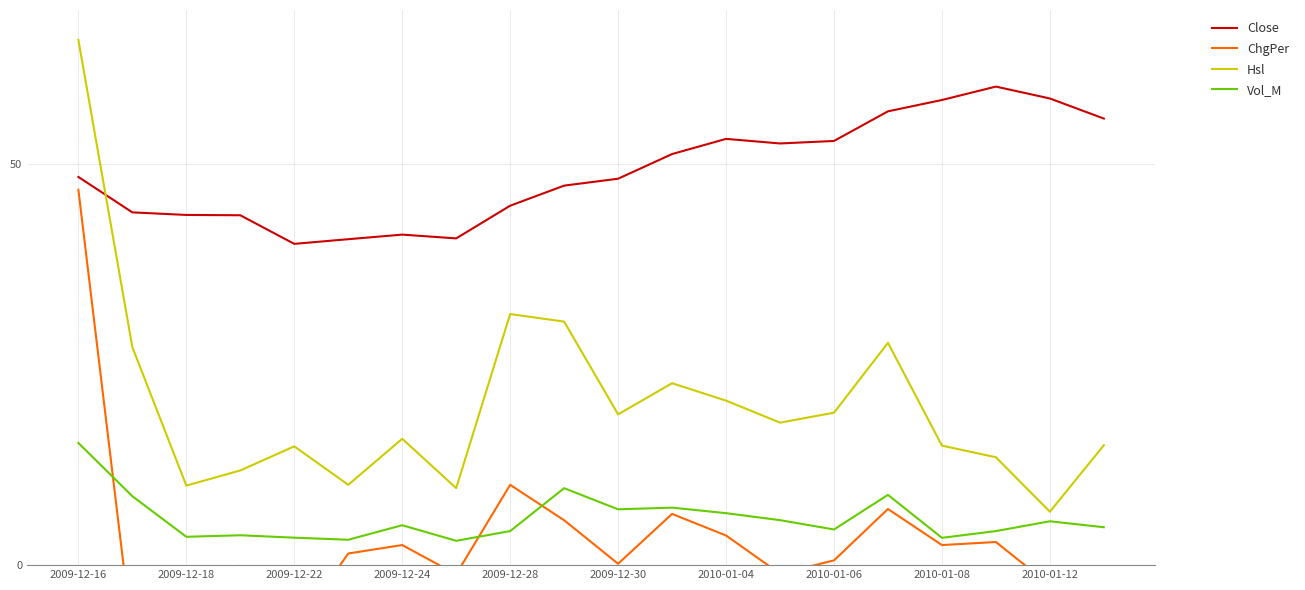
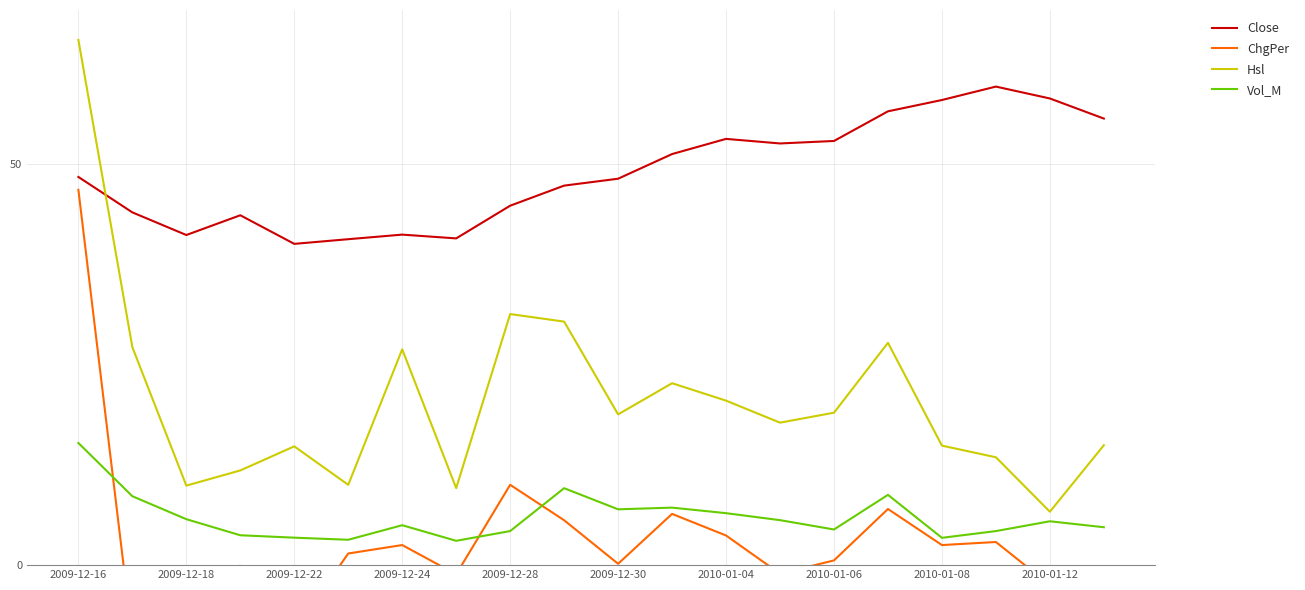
  {
    "Close": {
      "2009-12-16": 48,
-     "2009-12-18": 44,
+     "2009-12-18": 41,
      "2009-12-22": 40,
      "2009-12-24": 41,
      "2009-12-28": 45,
      "2009-12-30": 48,
      "2010-01-04": 53,
      "2010-01-06": 53,
      "2010-01-08": 58,
      "2010-01-12": 58
    },
    "ChgPer": {
      "2009-12-16": 47,
      "2009-12-24": 3,
      "2009-12-28": 10,
      "2009-12-30": 0,
      "2010-01-04": 4,
      "2010-01-06": 1,
      "2010-01-08": 3
    },
    "Hsl": {
      "2009-12-16": 65,
      "2009-12-18": 10,
      "2009-12-22": 15,
-     "2009-12-24": 16,
+     "2009-12-24": 27,
      "2009-12-28": 31,
      "2009-12-30": 19,
      "2010-01-04": 20,
      "2010-01-06": 19,
      "2010-01-08": 15,
      "2010-01-12": 7
    },
    "Vol_M": {
      "2009-12-16": 15,
-     "2009-12-18": 4,
+     "2009-12-18": 6,
      "2009-12-22": 3,
      "2009-12-24": 5,
      "2009-12-28": 4,
      "2009-12-30": 7,
      "2010-01-04": 6,
      "2010-01-06": 4,
      "2010-01-08": 3,
      "2010-01-12": 5
    }
  }
